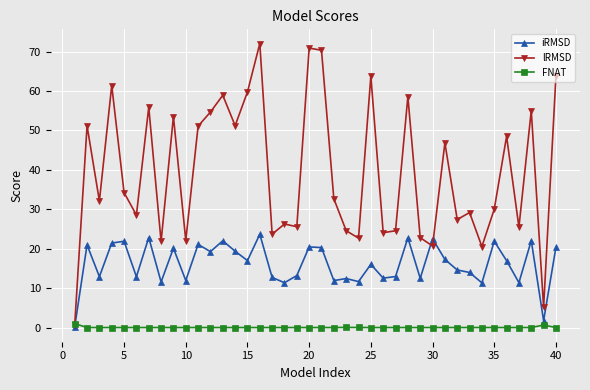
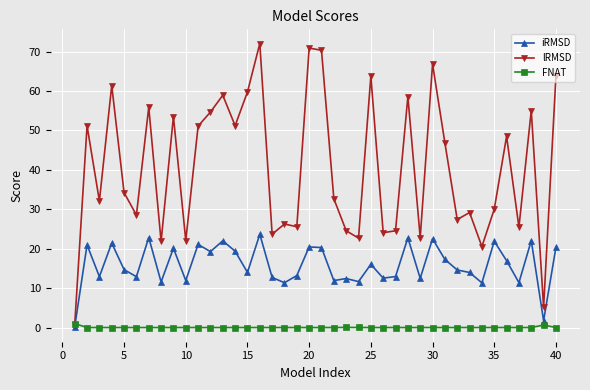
  {
    "iRMSD": {
-     "5": 22,
+     "5": 15,
      "10": 12,
-     "15": 17,
+     "15": 14,
      "20": 20,
      "25": 16,
      "30": 23,
      "35": 22,
      "40": 20
    },
    "lRMSD": {
      "5": 34,
      "10": 22,
      "15": 60,
      "20": 71,
      "25": 64,
-     "30": 21,
+     "30": 67,
      "35": 30
    },
    "FNAT": {
      "5": 0,
      "10": 0,
      "15": 0,
      "20": 0,
      "25": 0,
      "30": 0,
      "35": 0,
      "40": 0
    }
  }
